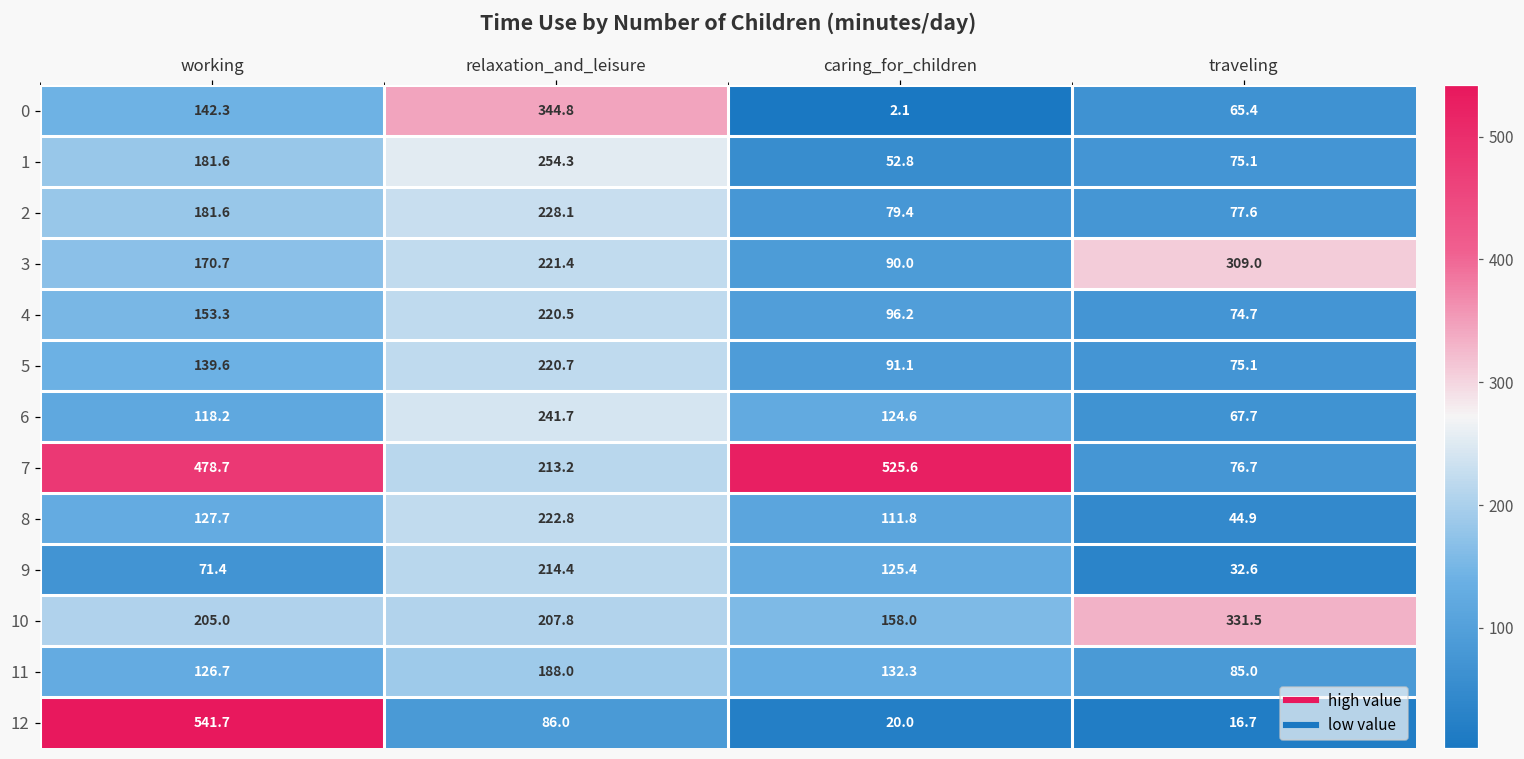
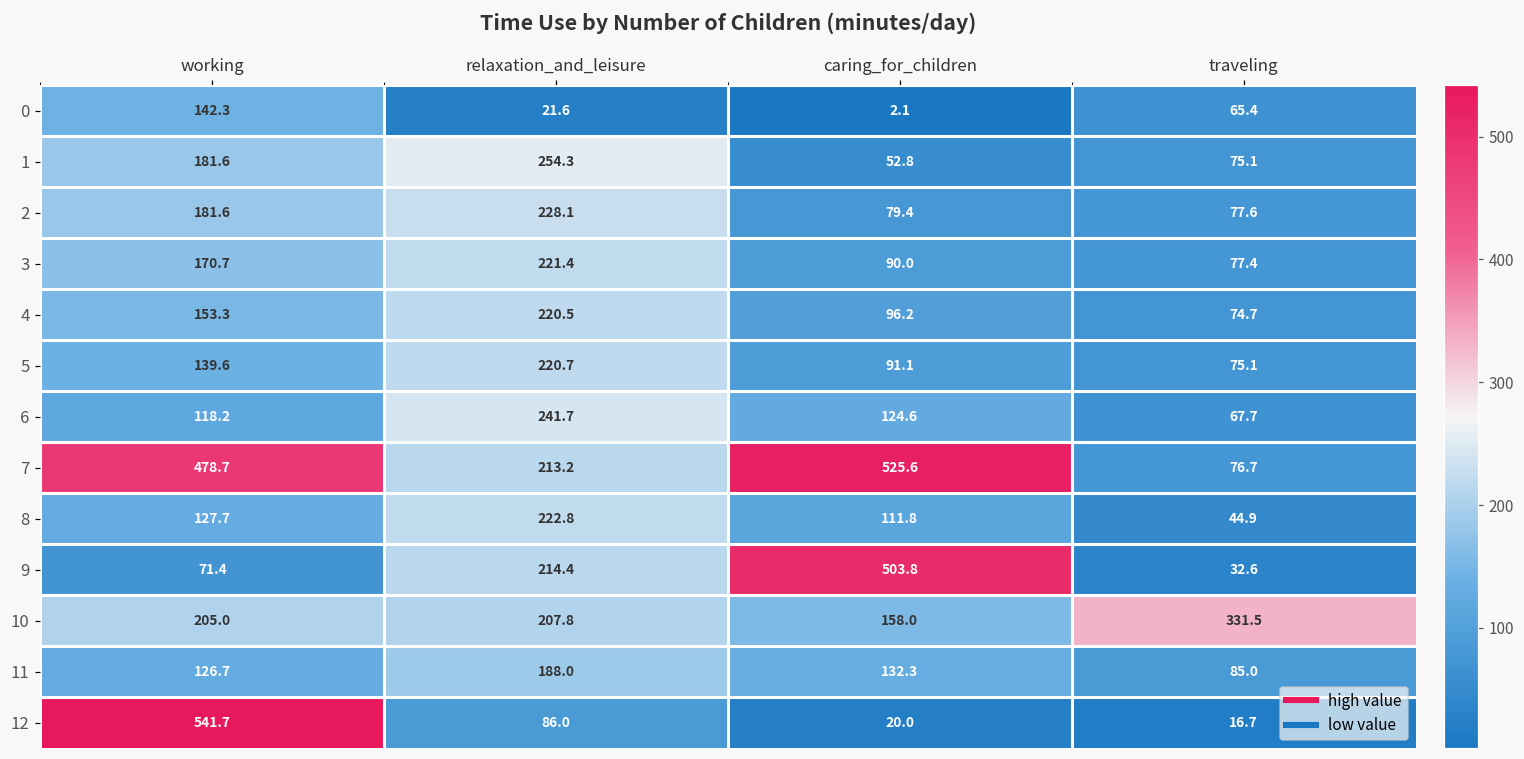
  {
    "0": {
      "working": 142.3,
-     "relaxation_and_leisure": 344.8,
+     "relaxation_and_leisure": 21.6,
      "caring_for_children": 2.1,
      "traveling": 65.4
    },
    "1": {
      "working": 181.6,
      "relaxation_and_leisure": 254.3,
      "caring_for_children": 52.8,
      "traveling": 75.1
    },
    "2": {
      "working": 181.6,
      "relaxation_and_leisure": 228.1,
      "caring_for_children": 79.4,
      "traveling": 77.6
    },
    "3": {
      "working": 170.7,
      "relaxation_and_leisure": 221.4,
      "caring_for_children": 90.0,
-     "traveling": 309.0
+     "traveling": 77.4
    },
    "4": {
      "working": 153.3,
      "relaxation_and_leisure": 220.5,
      "caring_for_children": 96.2,
      "traveling": 74.7
    },
    "5": {
      "working": 139.6,
      "relaxation_and_leisure": 220.7,
      "caring_for_children": 91.1,
      "traveling": 75.1
    },
    "6": {
      "working": 118.2,
      "relaxation_and_leisure": 241.7,
      "caring_for_children": 124.6,
      "traveling": 67.7
    },
    "7": {
      "working": 478.7,
      "relaxation_and_leisure": 213.2,
      "caring_for_children": 525.6,
      "traveling": 76.7
    },
    "8": {
      "working": 127.7,
      "relaxation_and_leisure": 222.8,
      "caring_for_children": 111.8,
      "traveling": 44.9
    },
    "9": {
      "working": 71.4,
      "relaxation_and_leisure": 214.4,
-     "caring_for_children": 125.4,
+     "caring_for_children": 503.8,
      "traveling": 32.6
    },
    "10": {
      "working": 205.0,
      "relaxation_and_leisure": 207.8,
      "caring_for_children": 158.0,
      "traveling": 331.5
    },
    "11": {
      "working": 126.7,
      "relaxation_and_leisure": 188.0,
      "caring_for_children": 132.3,
      "traveling": 85.0
    },
    "12": {
      "working": 541.7,
      "relaxation_and_leisure": 86.0,
      "caring_for_children": 20.0,
      "traveling": 16.7
    }
  }
